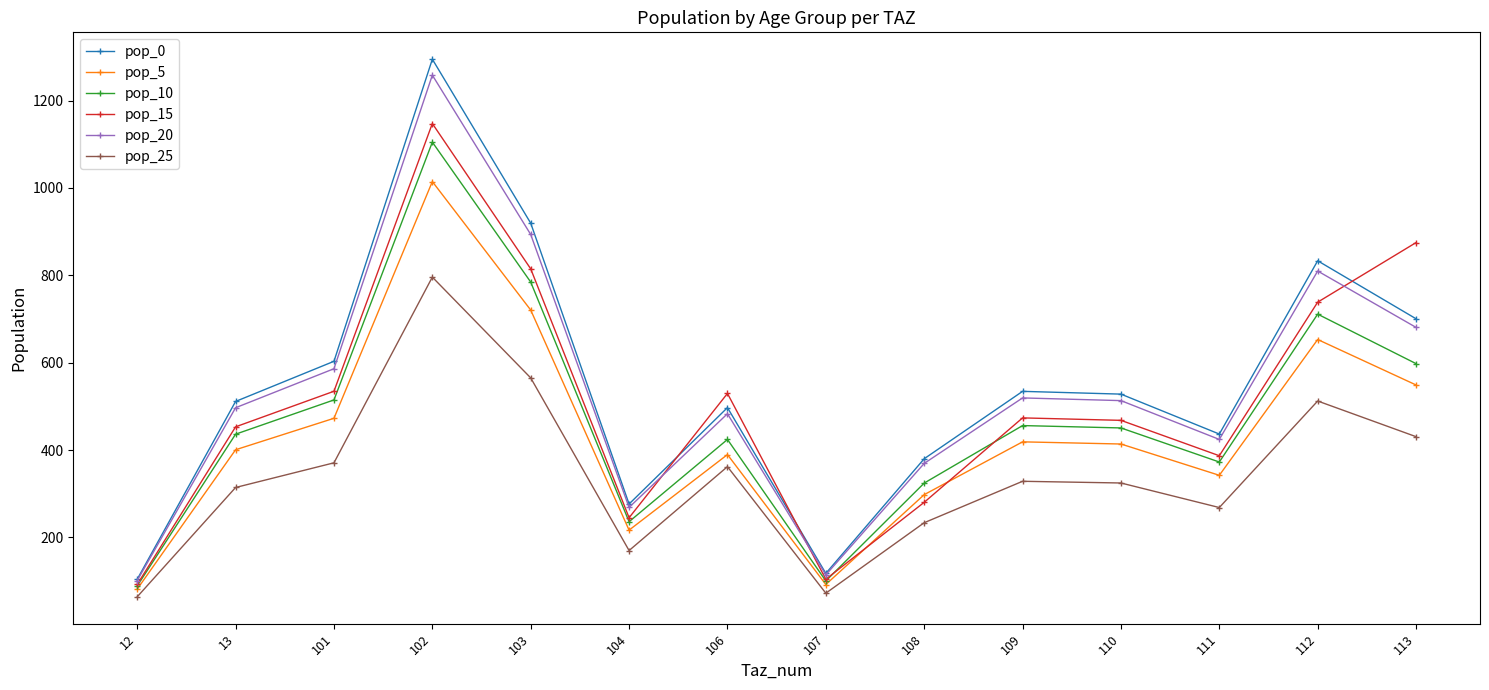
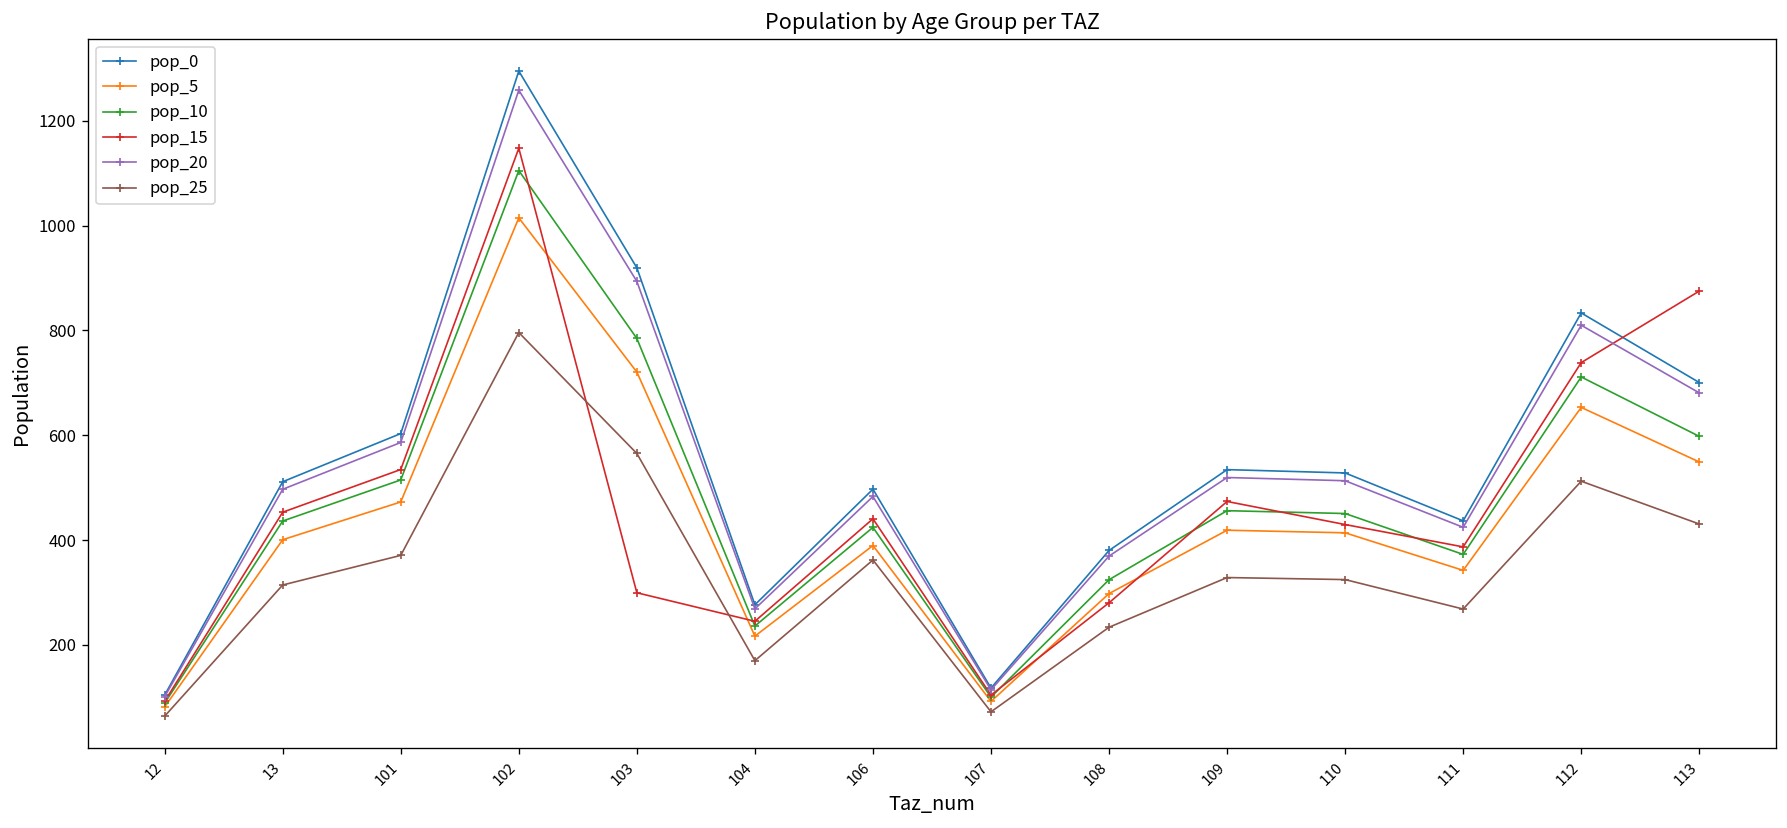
  {
    "pop_0": {
      "13": 510,
      "101": 600,
      "102": 1290,
      "103": 920,
      "104": 280,
      "106": 500,
      "108": 380,
      "109": 530,
      "110": 530,
      "111": 440,
      "112": 830,
      "113": 700
    },
    "pop_5": {
      "12": 80,
      "13": 400,
      "101": 470,
      "102": 1010,
      "103": 720,
      "104": 220,
      "106": 390,
      "107": 90,
      "108": 300,
      "109": 420,
      "110": 410,
      "111": 340,
      "112": 650,
      "113": 550
    },
    "pop_10": {
      "13": 440,
      "101": 510,
      "102": 1100,
      "103": 780,
      "104": 240,
      "106": 420,
      "108": 320,
      "109": 460,
      "110": 450,
      "111": 370,
      "112": 710,
      "113": 600
    },
    "pop_15": {
      "13": 450,
      "101": 530,
      "102": 1150,
-     "103": 810,
+     "103": 300,
      "104": 250,
-     "106": 530,
+     "106": 440,
      "108": 280,
      "109": 470,
-     "110": 470,
+     "110": 430,
      "111": 390,
      "112": 740,
      "113": 870
    },
    "pop_20": {
      "13": 500,
      "101": 590,
      "102": 1260,
      "103": 890,
      "104": 270,
      "106": 480,
      "108": 370,
      "109": 520,
      "110": 510,
      "111": 420,
      "112": 810,
      "113": 680
    },
    "pop_25": {
      "12": 60,
      "13": 310,
      "101": 370,
      "102": 800,
      "103": 570,
      "104": 170,
      "106": 360,
      "107": 70,
      "108": 230,
      "109": 330,
      "110": 320,
      "111": 270,
      "112": 510,
      "113": 430
    }
  }
